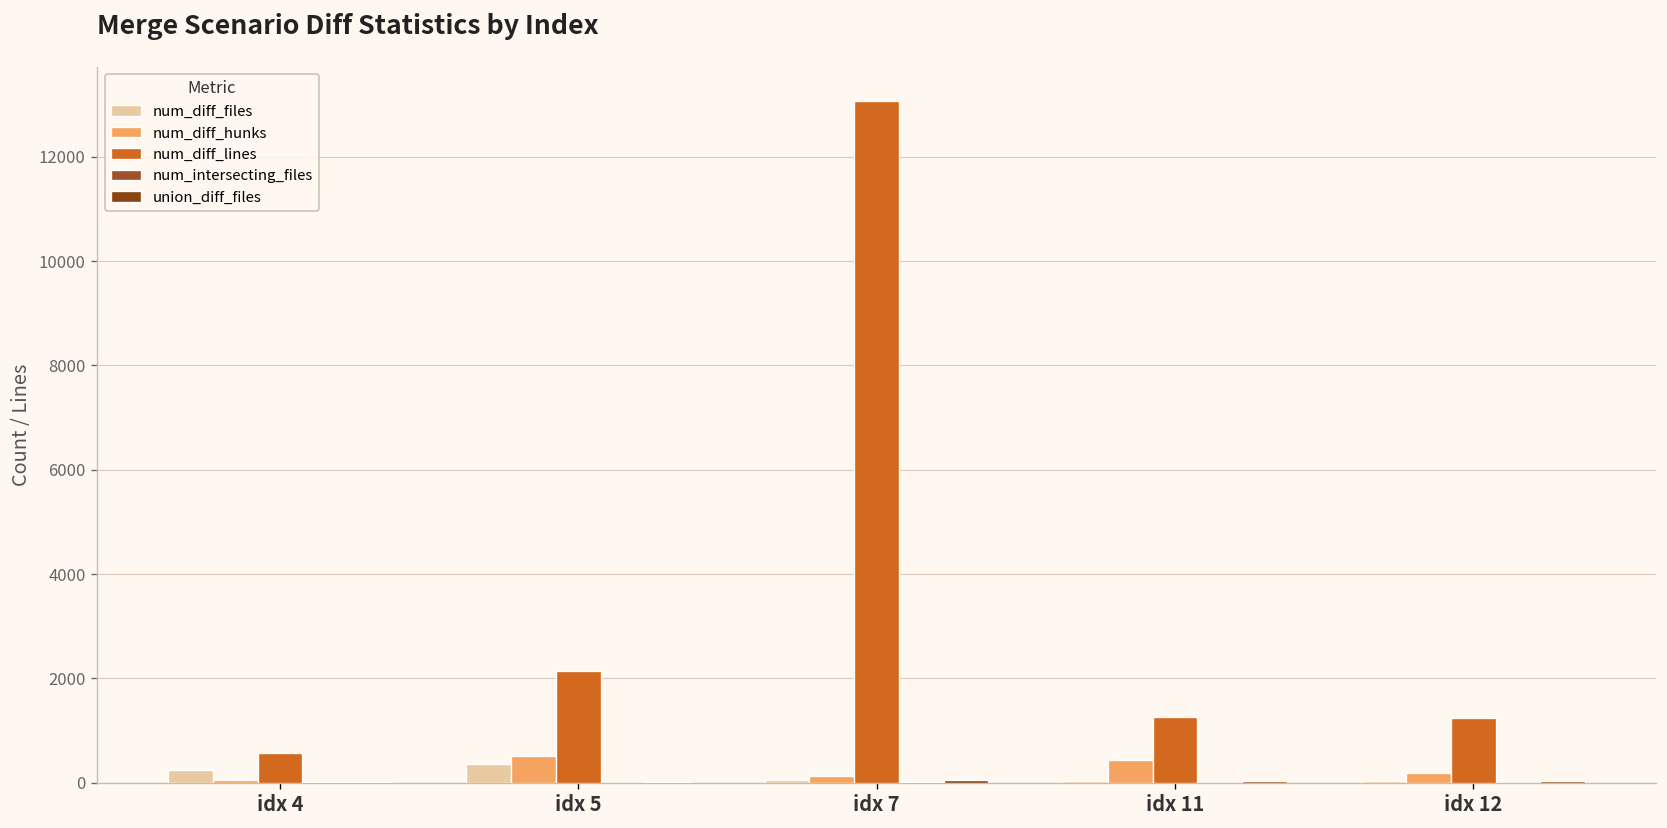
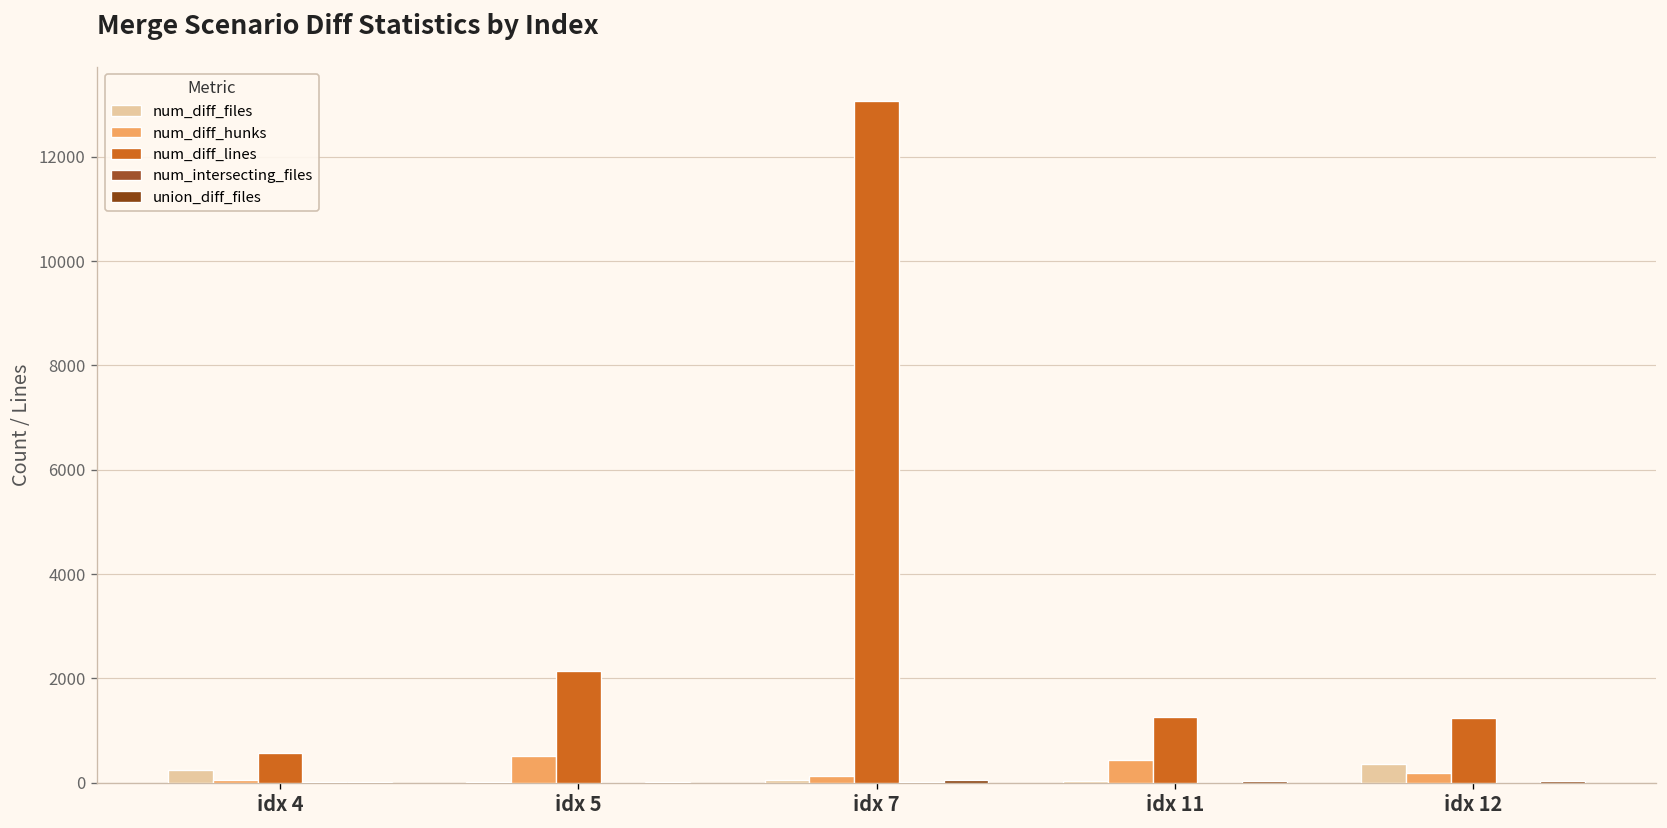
  {
    "num_diff_files": {
      "idx 4": 200,
-     "idx 5": 400,
-     "idx 12": 0
+     "idx 5": 0,
+     "idx 12": 400
    },
    "num_diff_hunks": {
      "idx 5": 500,
      "idx 7": 100,
      "idx 11": 400,
      "idx 12": 200
    }
  }
